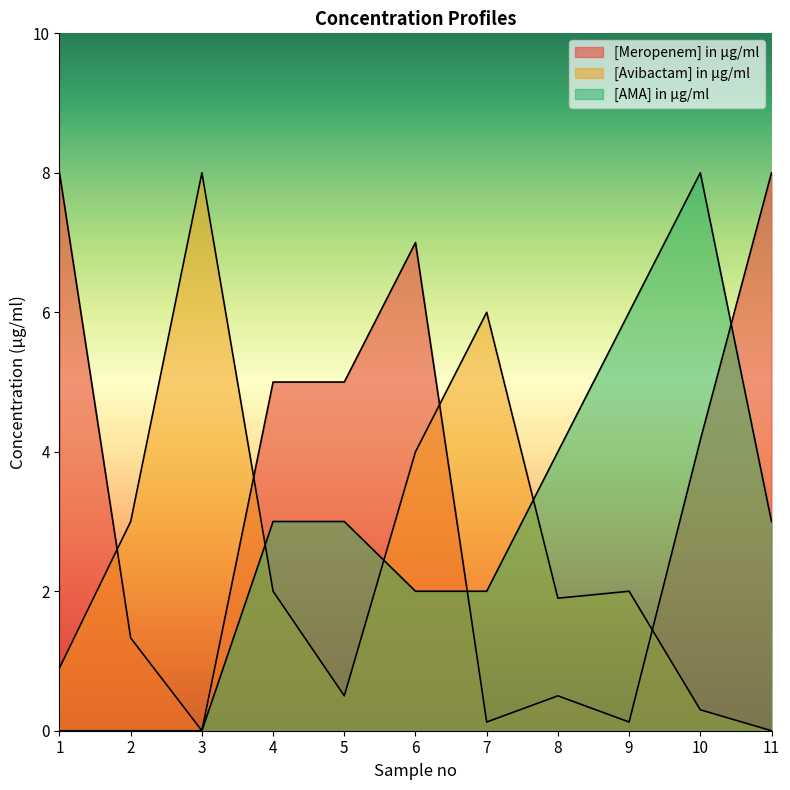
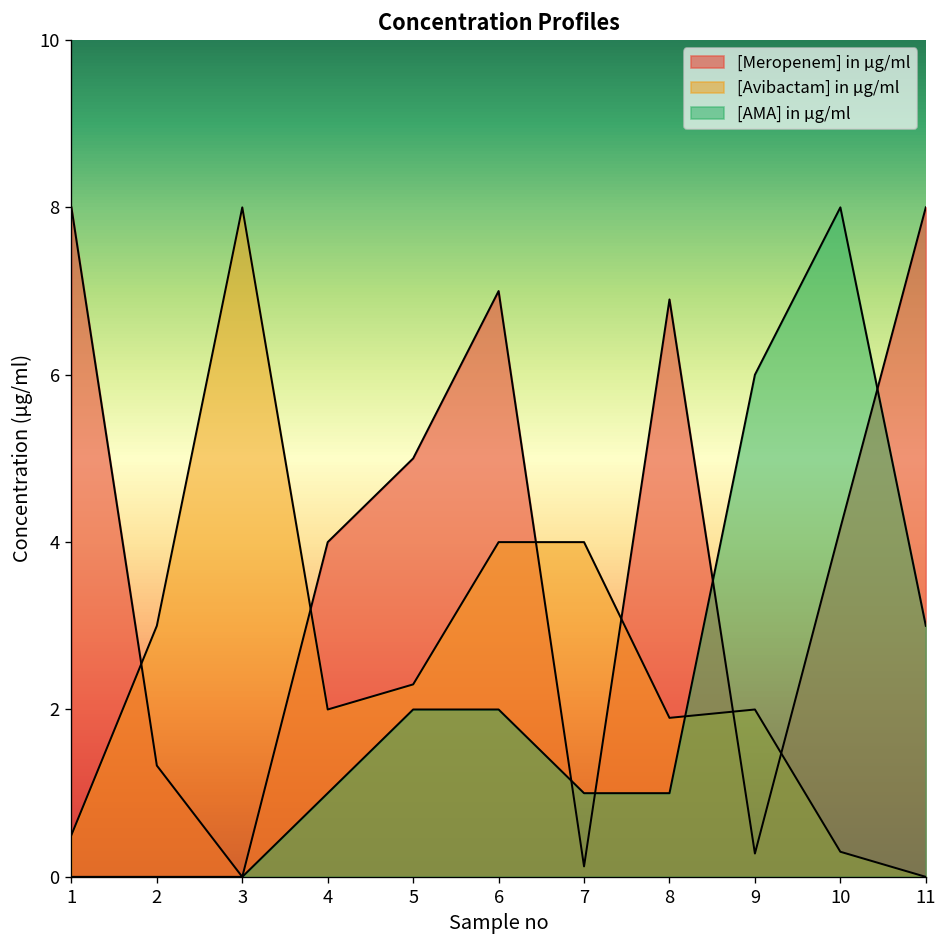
  {
    "[Meropenem] in µg/ml": {
      "1": 8.0,
      "2": 1.3,
-     "4": 5,
+     "4": 4,
      "5": 5.0,
      "6": 7.0,
      "7": 0.1,
-     "8": 0.5,
-     "9": 0.1,
+     "8": 6.9,
+     "9": 0.3,
      "10": 4.2,
      "11": 8.0
    },
    "[Avibactam] in µg/ml": {
-     "1": 0.9,
+     "1": 0.5,
      "2": 3.0,
      "3": 8.0,
      "4": 2.0,
-     "5": 0.5,
+     "5": 2.3,
      "6": 4.0,
-     "7": 6,
+     "7": 4,
      "8": 1.9,
      "9": 2.0,
      "10": 0.3,
      "11": 0.0
    },
    "[AMA] in µg/ml": {
      "1": 0,
      "2": 0,
-     "4": 3,
-     "5": 3,
+     "4": 1,
+     "5": 2,
      "6": 2,
-     "7": 2,
-     "8": 4,
+     "7": 1,
+     "8": 1,
      "9": 6,
      "10": 8,
      "11": 3
    }
  }
